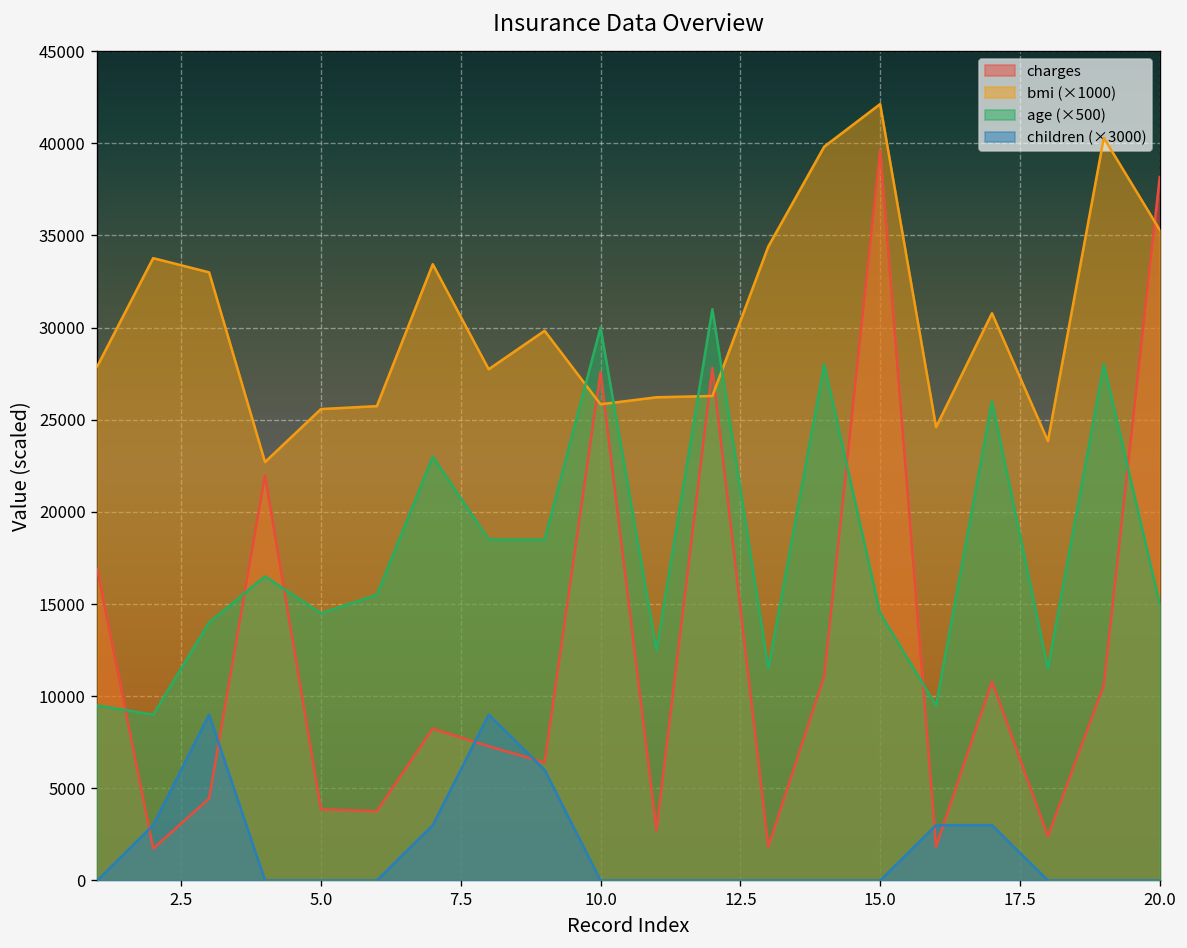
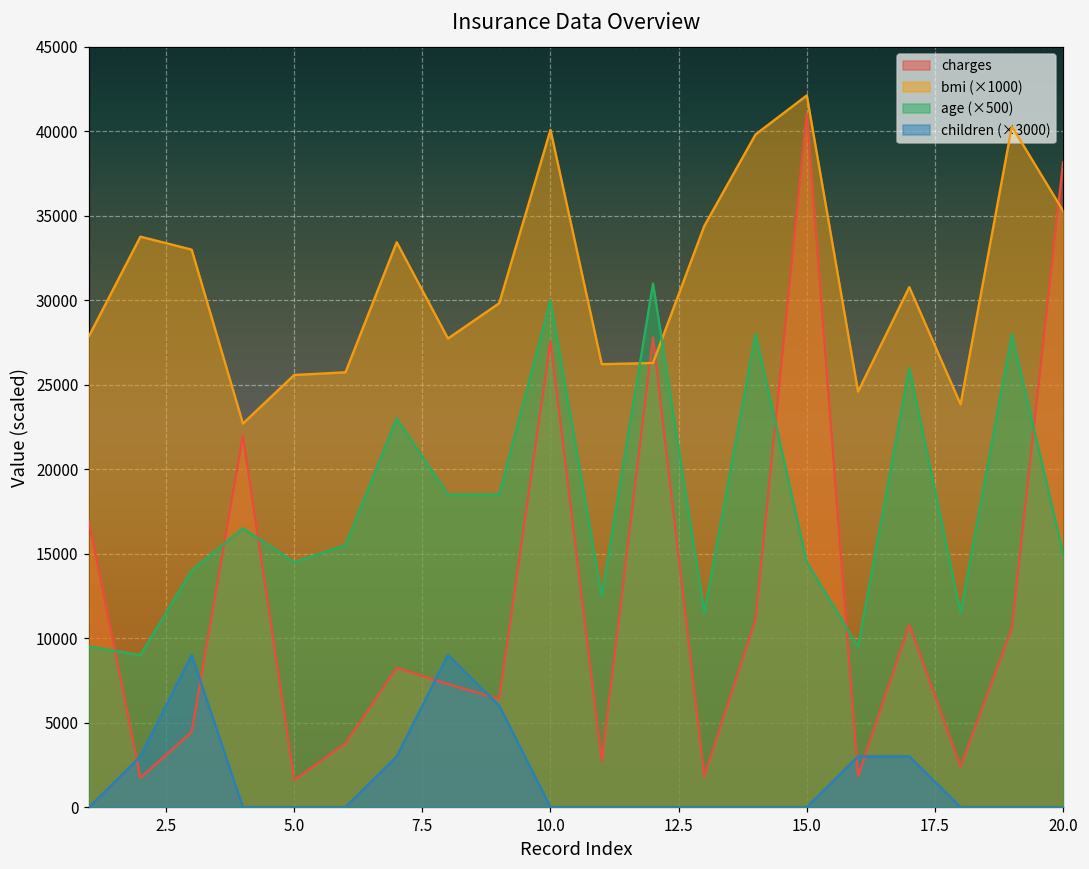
  {
    "charges": {
-     "5.0": 3900,
+     "5.0": 1600,
      "10.0": 27600,
-     "15.0": 39600,
+     "15.0": 41000,
      "20.0": 38200
    },
    "bmi (×1000)": {
      "5.0": 25600,
-     "10.0": 25800,
+     "10.0": 40100,
      "15.0": 42100,
      "20.0": 35300
    },
    "age (×500)": {
      "5.0": 14500,
      "10.0": 30000,
      "15.0": 14500,
      "20.0": 15000
    },
    "children (×3000)": {
      "5.0": 0,
      "10.0": 0,
      "15.0": 0,
      "20.0": 0
    }
  }
